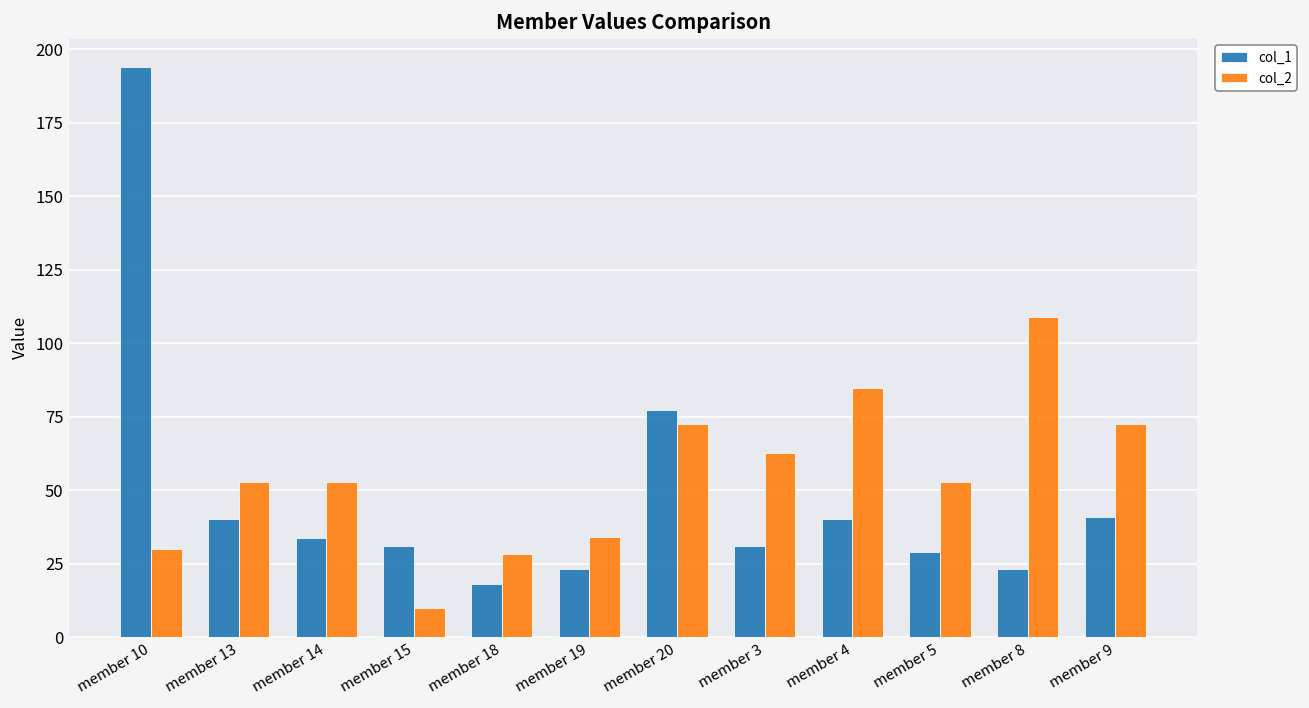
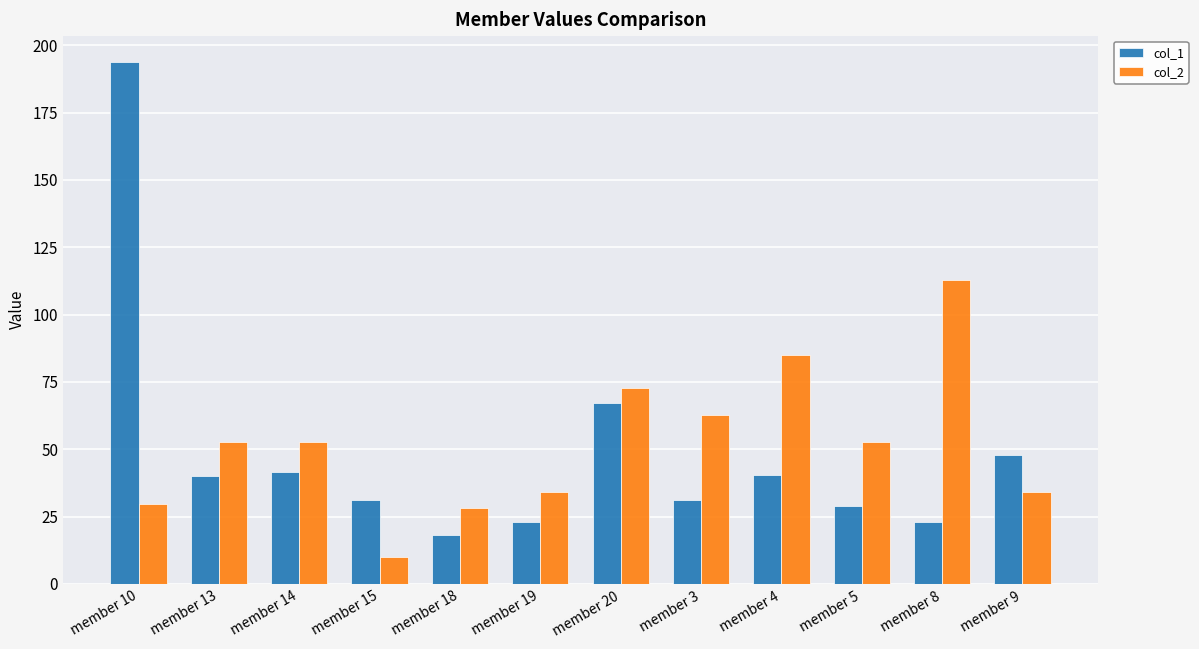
  {
    "col_1": {
      "member 10": 194,
      "member 13": 40,
-     "member 14": 34,
+     "member 14": 42,
      "member 15": 31,
      "member 18": 18,
      "member 19": 23,
-     "member 20": 77,
+     "member 20": 67,
      "member 3": 31,
      "member 4": 40,
      "member 5": 29,
      "member 8": 23,
-     "member 9": 41
+     "member 9": 48
    },
    "col_2": {
      "member 10": 30,
      "member 13": 53,
      "member 14": 53,
      "member 15": 10,
      "member 18": 28,
      "member 19": 34,
      "member 20": 73,
      "member 3": 63,
      "member 4": 85,
      "member 5": 53,
-     "member 8": 109,
-     "member 9": 73
+     "member 8": 113,
+     "member 9": 34
    }
  }
